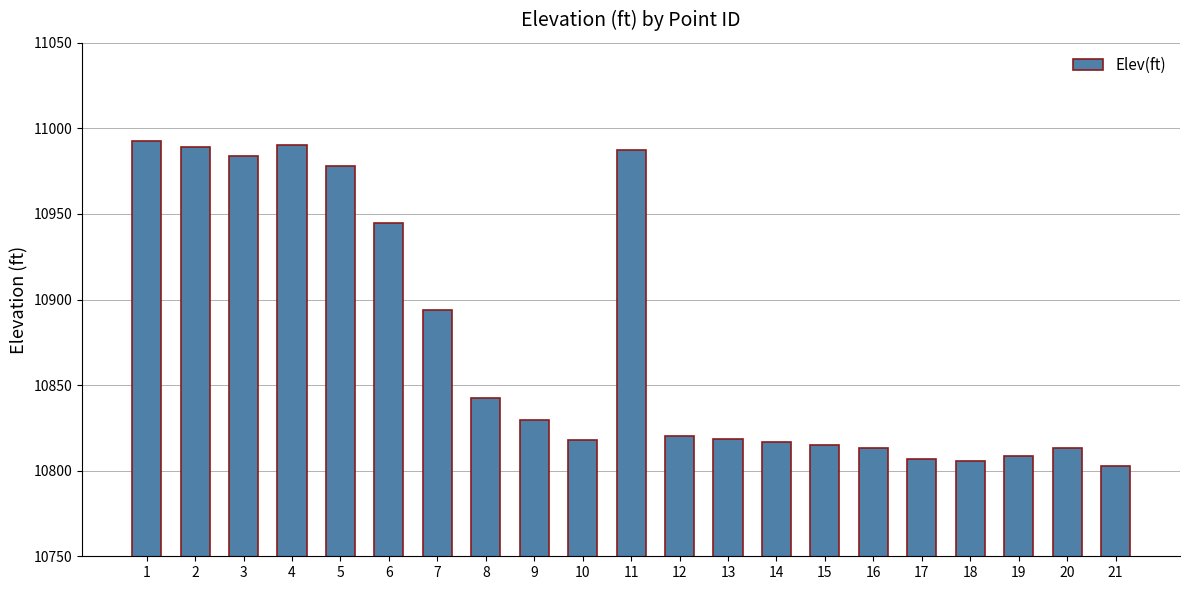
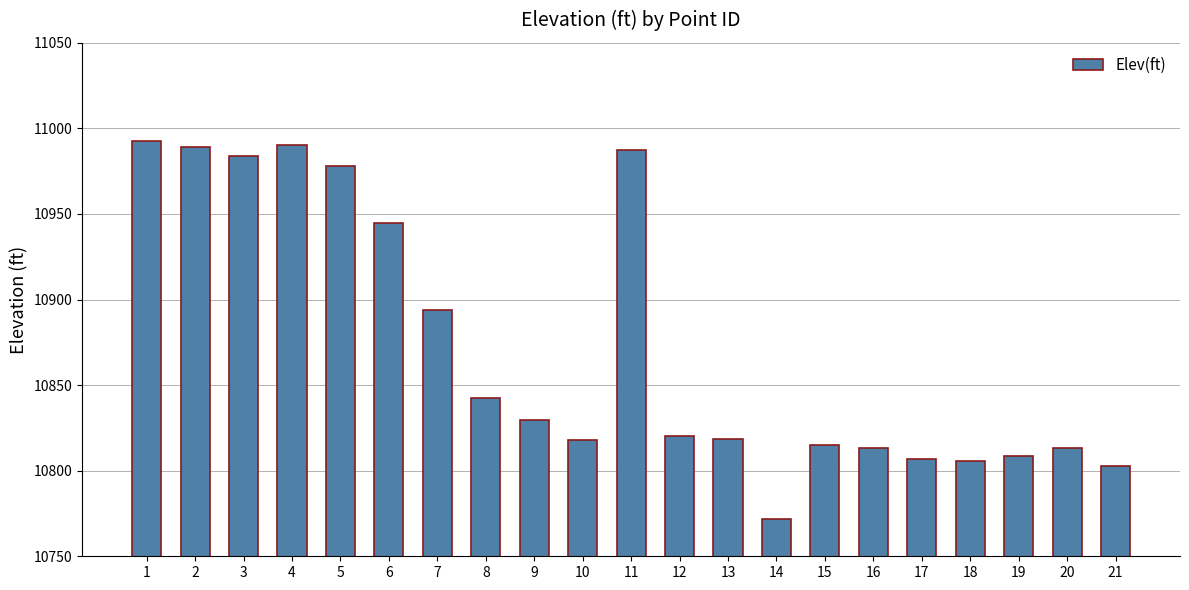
  {
    "1": 10993,
    "2": 10989,
    "3": 10984,
    "4": 10990,
    "5": 10978,
    "6": 10945,
    "7": 10894,
    "8": 10843,
    "9": 10830,
    "10": 10818,
    "11": 10988,
    "12": 10821,
    "13": 10818,
-   "14": 10817,
+   "14": 10771,
    "15": 10815,
    "16": 10813,
    "17": 10807,
    "18": 10806,
    "19": 10808,
    "20": 10813,
    "21": 10803
  }
